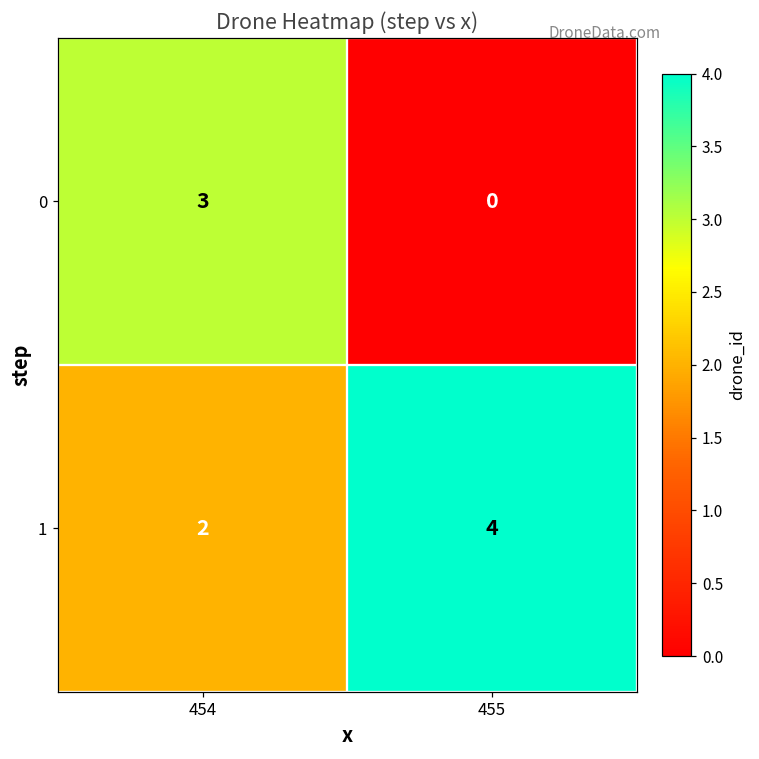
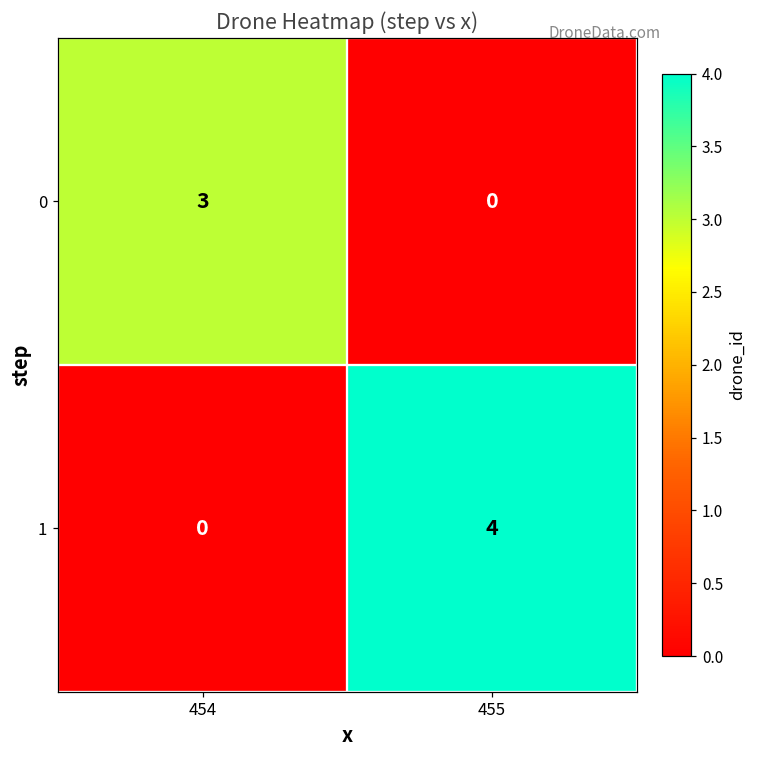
  {
    "0": {
      "454": 3,
      "455": 0
    },
    "1": {
-     "454": 2,
+     "454": 0,
      "455": 4
    }
  }
